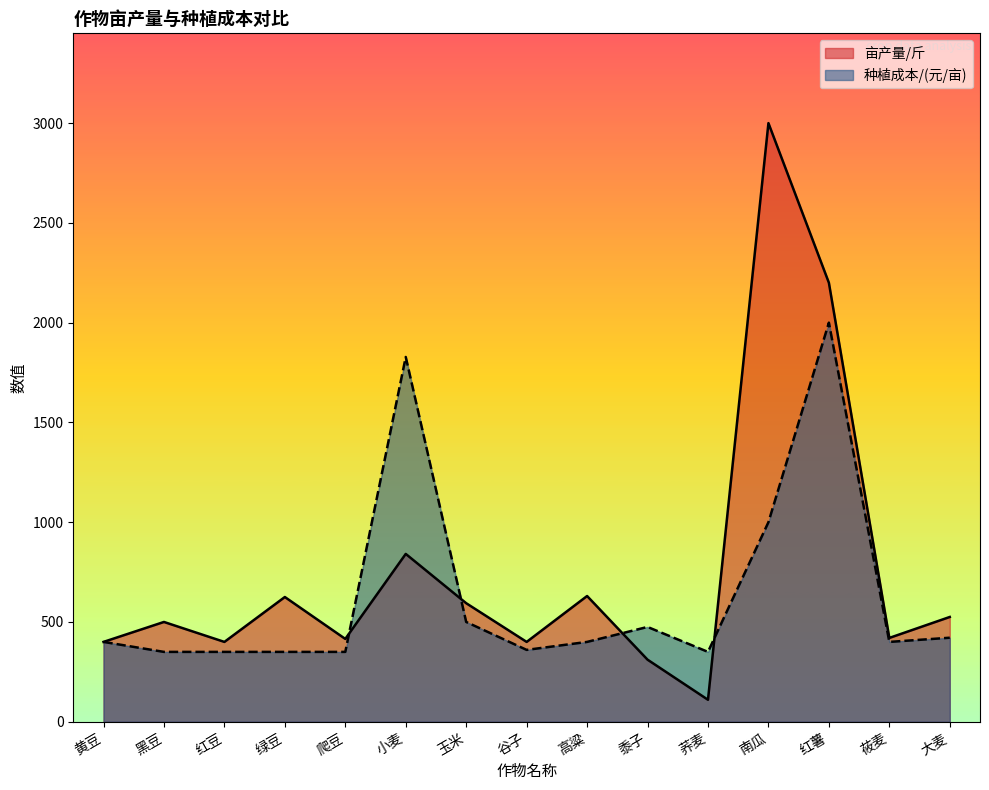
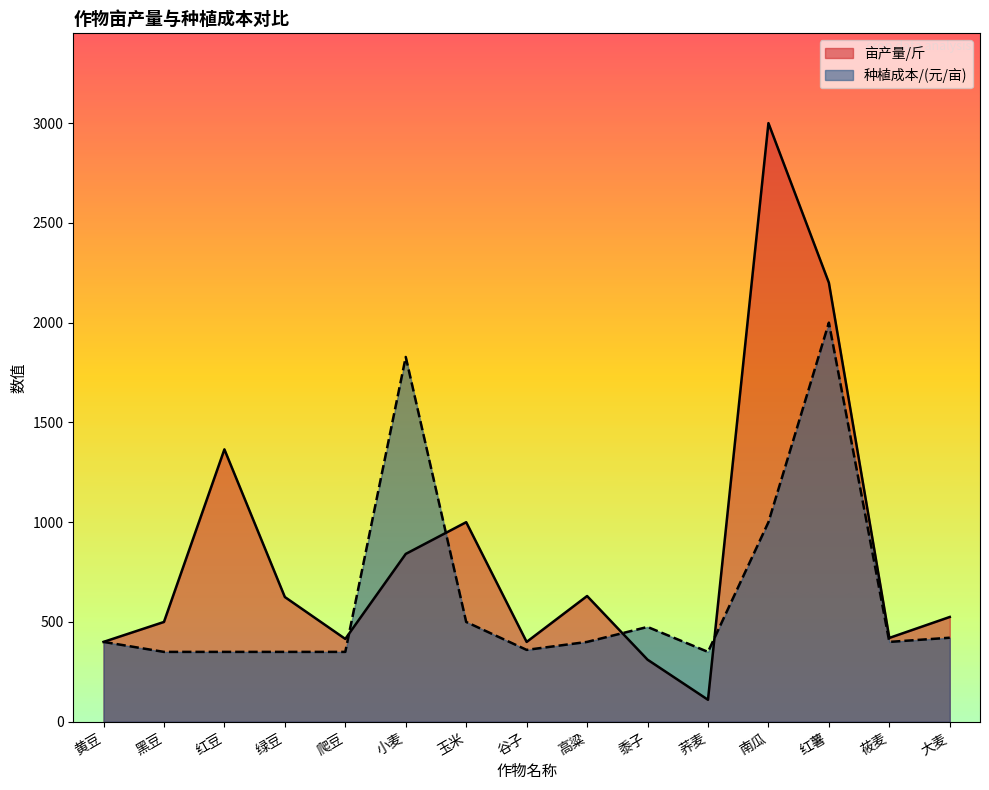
  {
    "亩产量/斤": {
      "黑豆": 500,
-     "红豆": 400,
+     "红豆": 1370,
      "绿豆": 630,
      "爬豆": 420,
      "小麦": 840,
-     "玉米": 590,
+     "玉米": 1000,
      "谷子": 400,
      "高粱": 630,
      "黍子": 310,
      "荞麦": 110,
      "南瓜": 3000,
      "红薯": 2200,
      "莜麦": 420,
      "大麦": 530
    },
    "种植成本/(元/亩)": {
      "黑豆": 350,
      "红豆": 350,
      "绿豆": 350,
      "爬豆": 350,
      "小麦": 1830,
      "玉米": 500,
      "谷子": 360,
      "高粱": 400,
      "黍子": 480,
      "荞麦": 350,
      "南瓜": 1000,
      "红薯": 2000,
      "莜麦": 400,
      "大麦": 420
    }
  }
